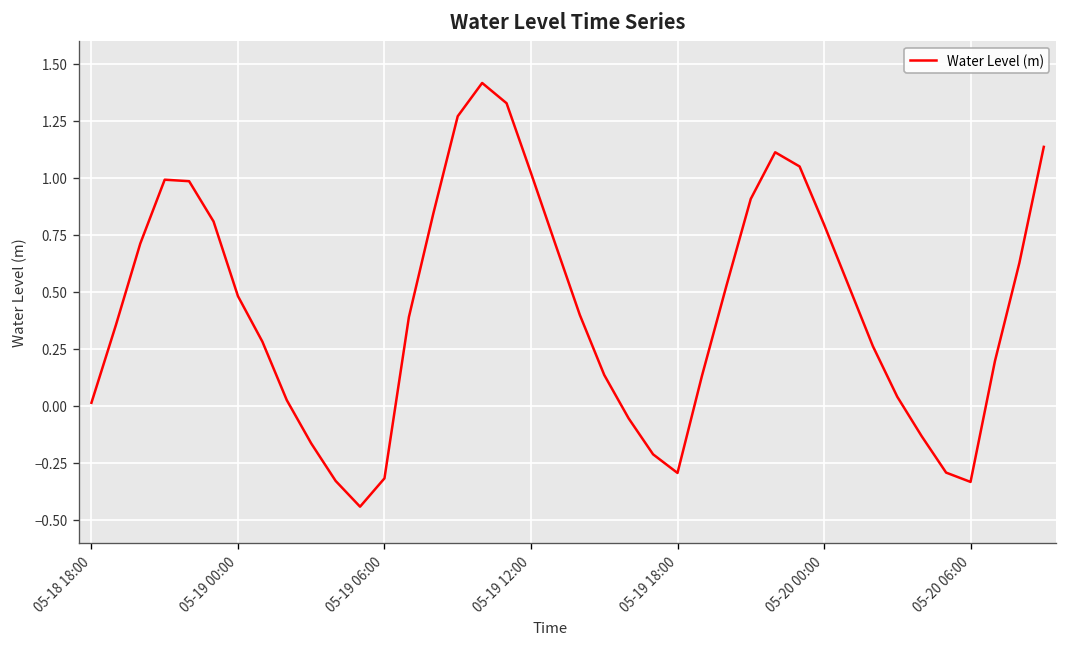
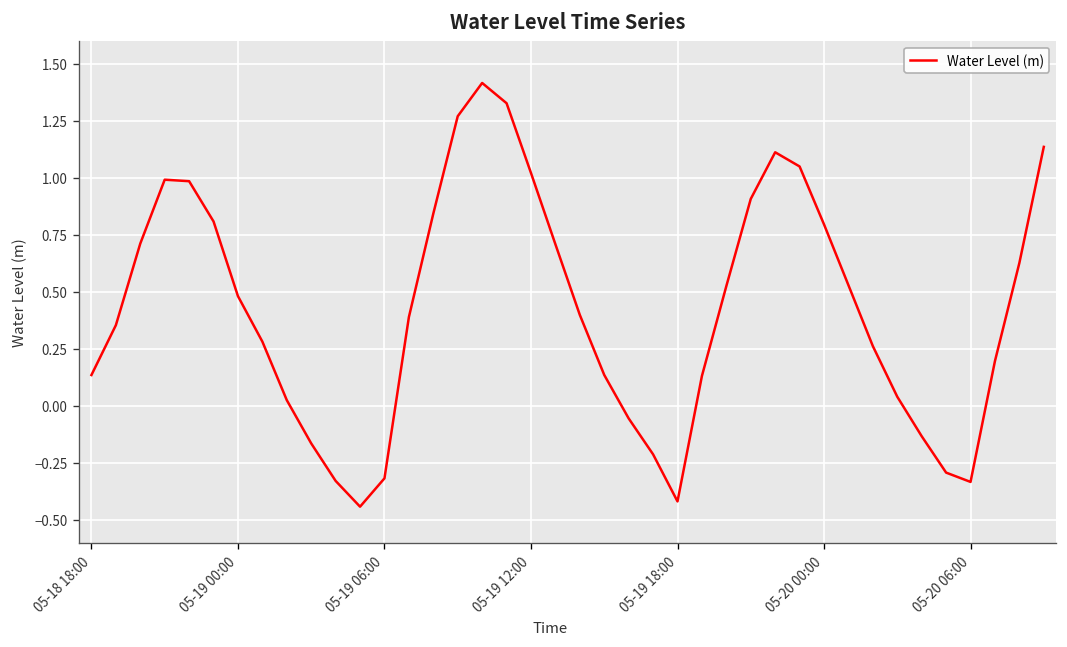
  {
-   "05-18 18:00": 0.01,
+   "05-18 18:00": 0.14,
    "05-19 00:00": 0.48,
    "05-19 06:00": -0.32,
    "05-19 12:00": 1.02,
-   "05-19 18:00": -0.29,
+   "05-19 18:00": -0.42,
    "05-20 00:00": 0.80,
    "05-20 06:00": -0.33
  }
